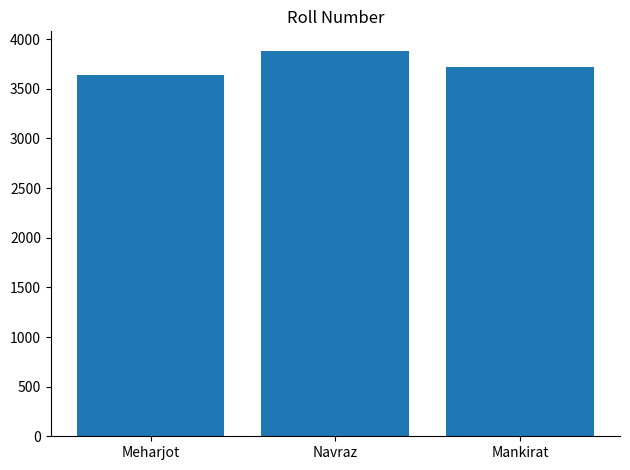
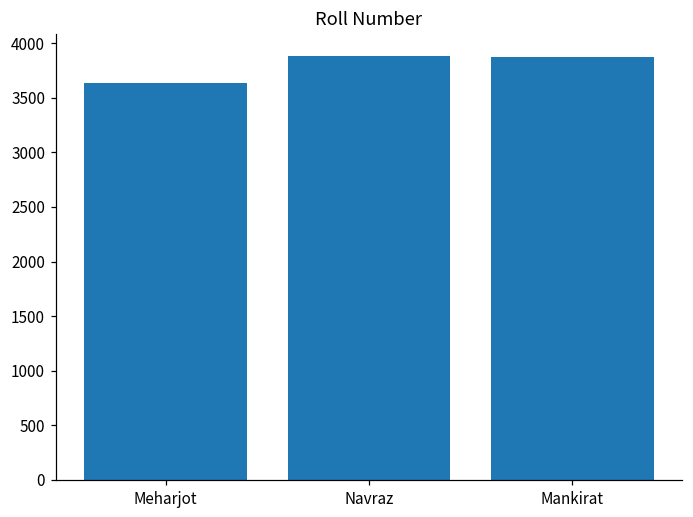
  {
    "Meharjot": 3600,
    "Navraz": 3900,
-   "Mankirat": 3700
+   "Mankirat": 3900
  }
